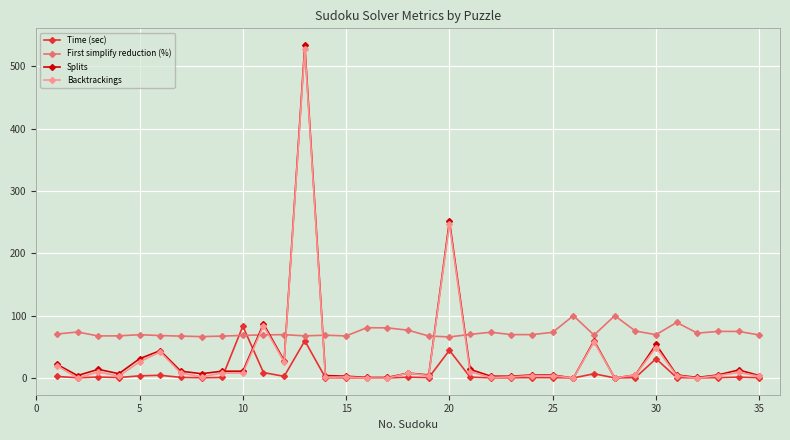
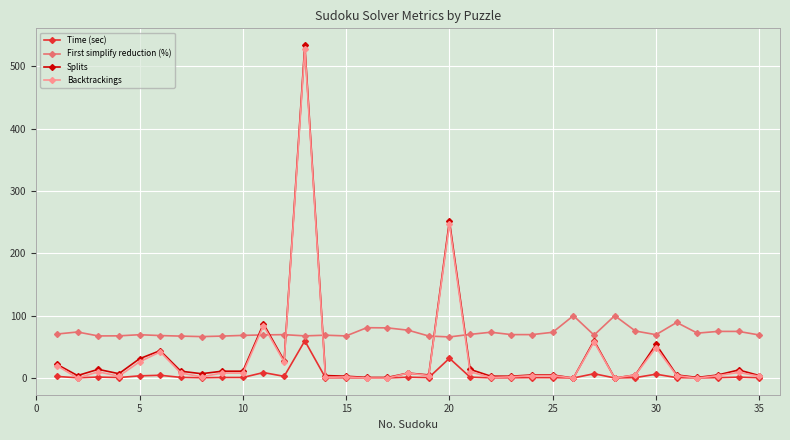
  {
    "Time (sec)": {
      "5": 0,
-     "10": 80,
-     "20": 40,
-     "30": 30
+     "10": 0,
+     "20": 30,
+     "30": 10
    },
    "Splits": {
      "5": 30,
      "20": 250,
      "30": 50
    }
  }
